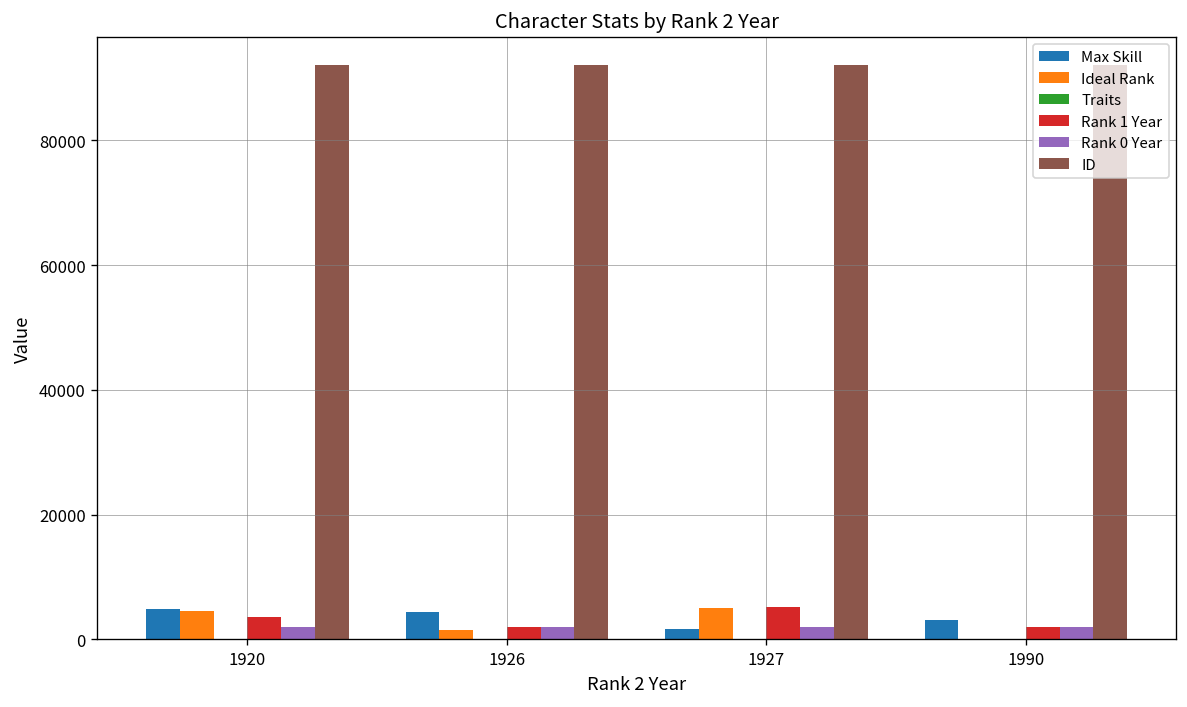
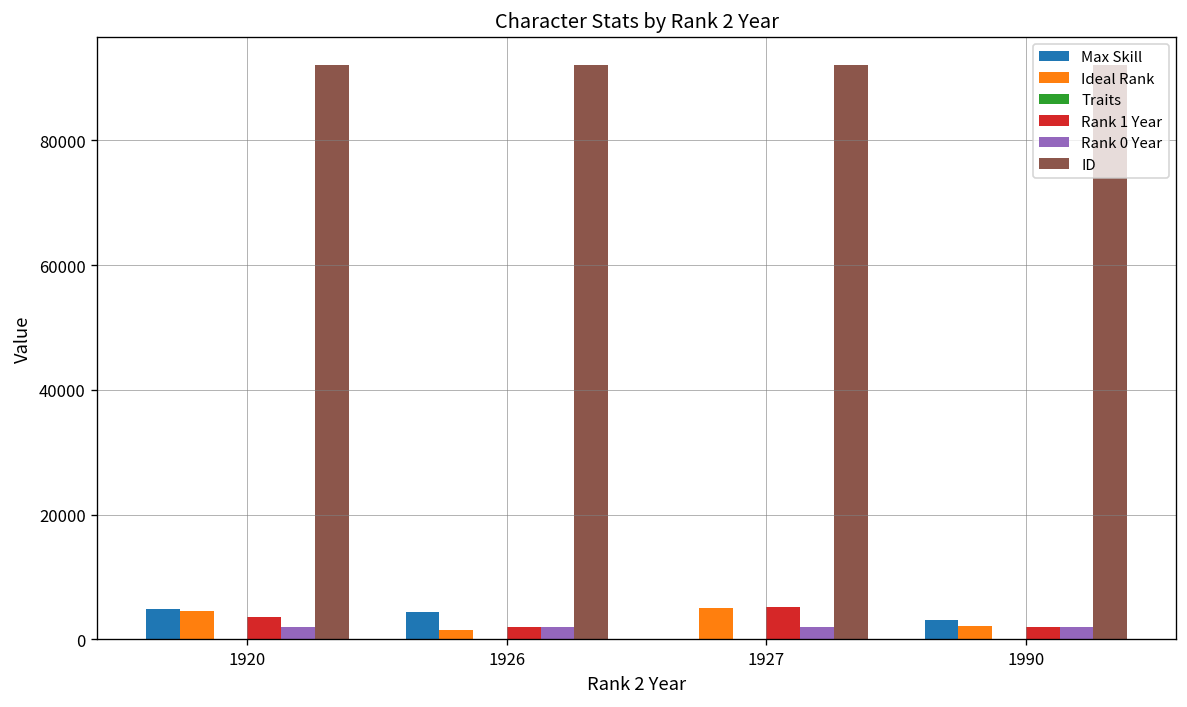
  {
    "Max Skill": {
      "1920": 5000,
      "1926": 4000,
-     "1927": 2000,
+     "1927": 0,
      "1990": 3000
    },
    "Ideal Rank": {
      "1920": 4000,
      "1926": 2000,
      "1927": 5000,
-     "1990": 0
+     "1990": 2000
    },
    "Rank 1 Year": {
      "1920": 4000,
      "1926": 2000,
      "1927": 5000,
      "1990": 2000
    },
    "Rank 0 Year": {
      "1920": 2000,
      "1926": 2000,
      "1927": 2000,
      "1990": 2000
    },
    "ID": {
      "1920": 92000,
      "1926": 92000,
      "1927": 92000
    }
  }
